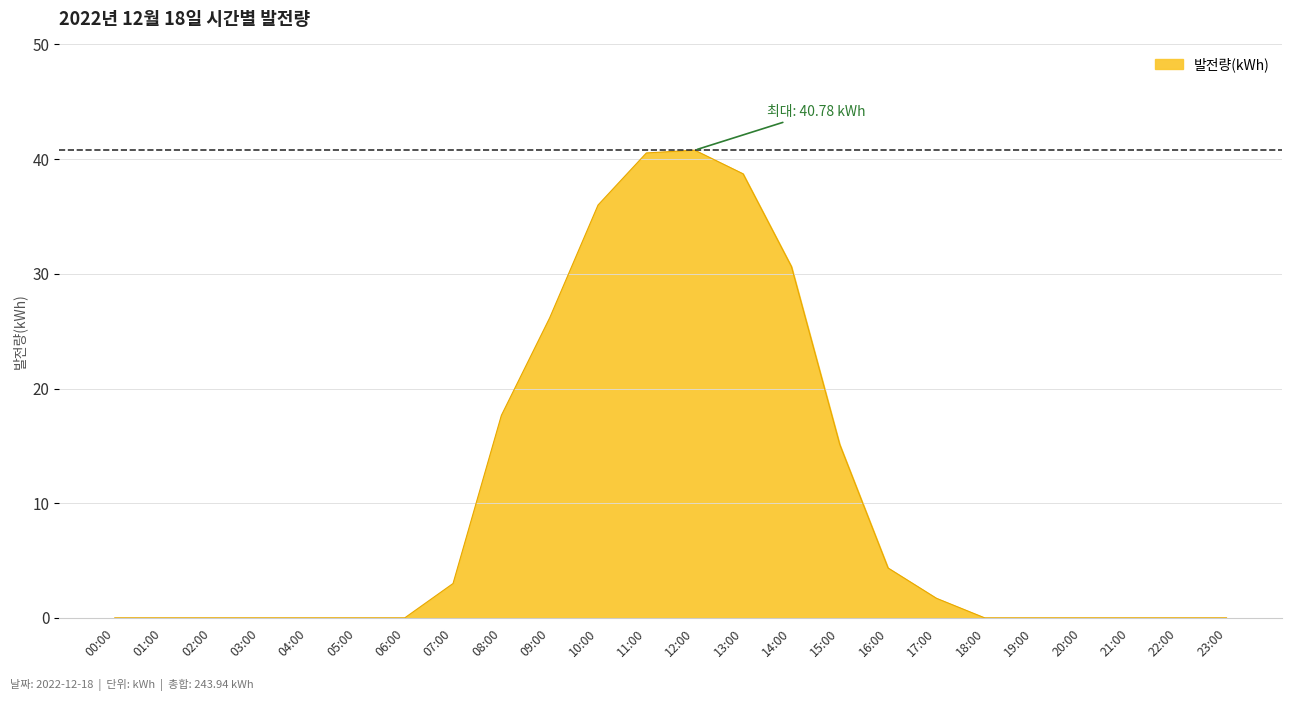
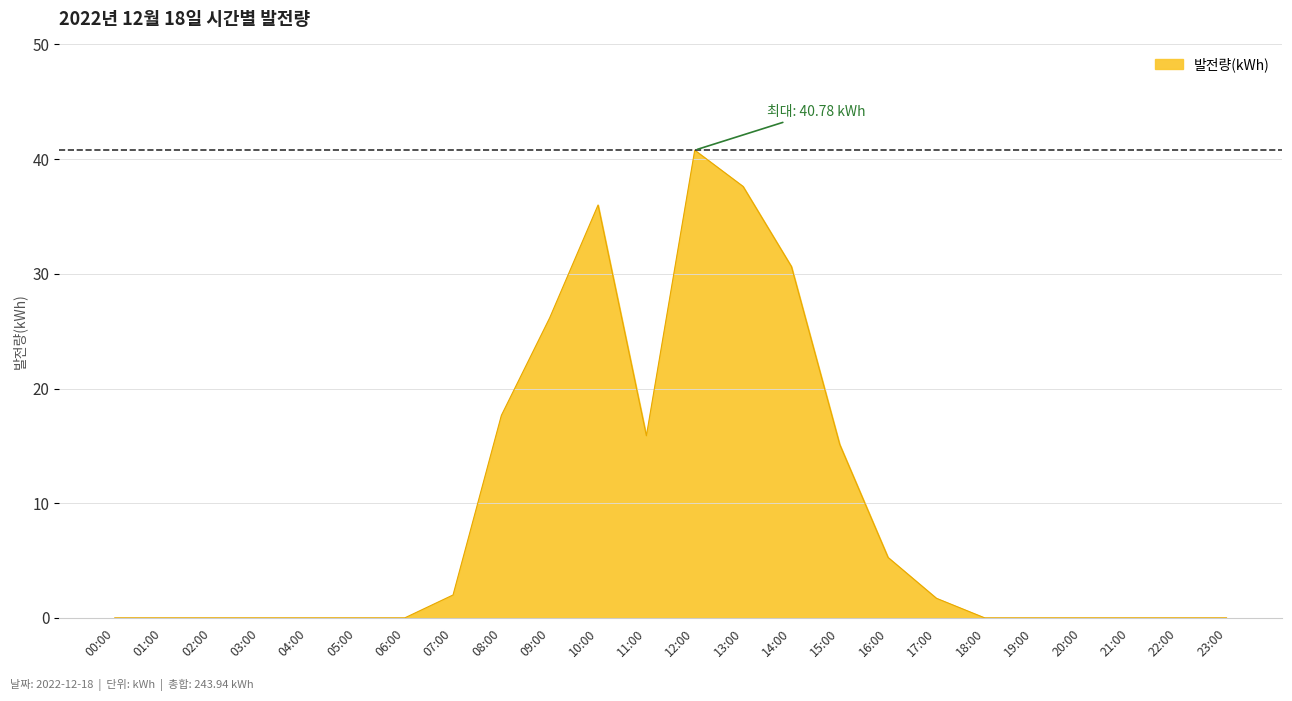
  {
    "00:00": 0.0,
    "01:00": 0.0,
    "02:00": 0.0,
    "03:00": 0.0,
    "04:00": 0.0,
    "05:00": 0.0,
    "06:00": 0.0,
-   "07:00": 3,
+   "07:00": 2,
    "08:00": 17.7,
    "09:00": 26.2,
    "10:00": 36.0,
-   "11:00": 40.5,
-   "13:00": 38.7,
+   "11:00": 15.9,
+   "13:00": 37.6,
    "14:00": 30.6,
    "15:00": 15.1,
-   "16:00": 4.4,
+   "16:00": 5.3,
    "17:00": 1.7,
    "18:00": 0.0,
    "19:00": 0.0,
    "20:00": 0.0,
    "21:00": 0.0,
    "22:00": 0.0,
    "23:00": 0.0
  }
